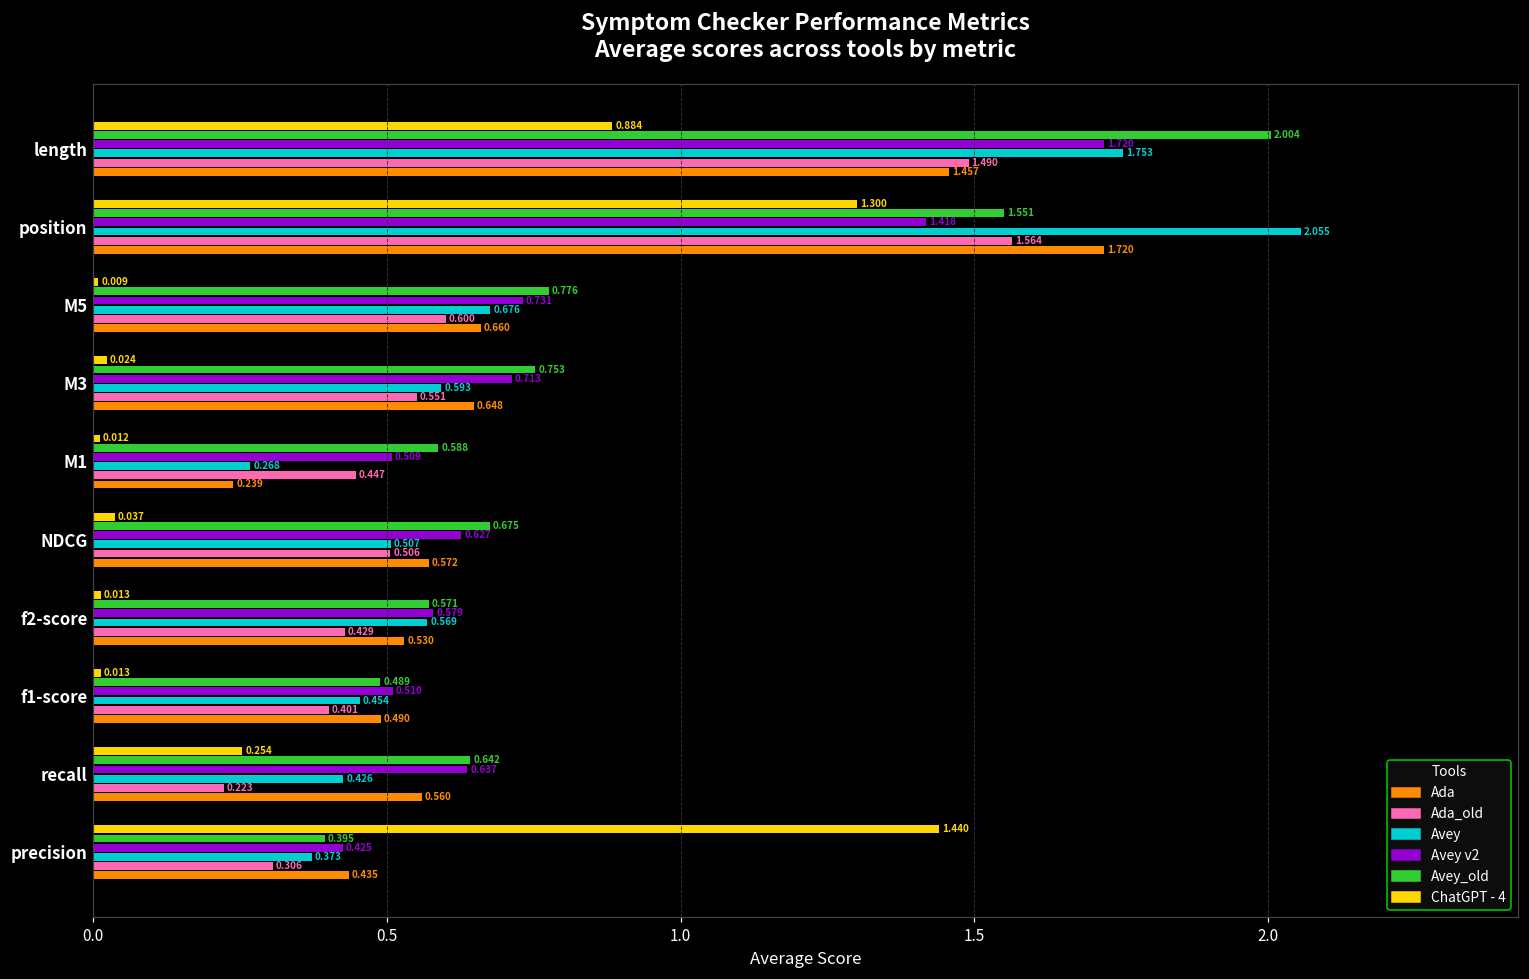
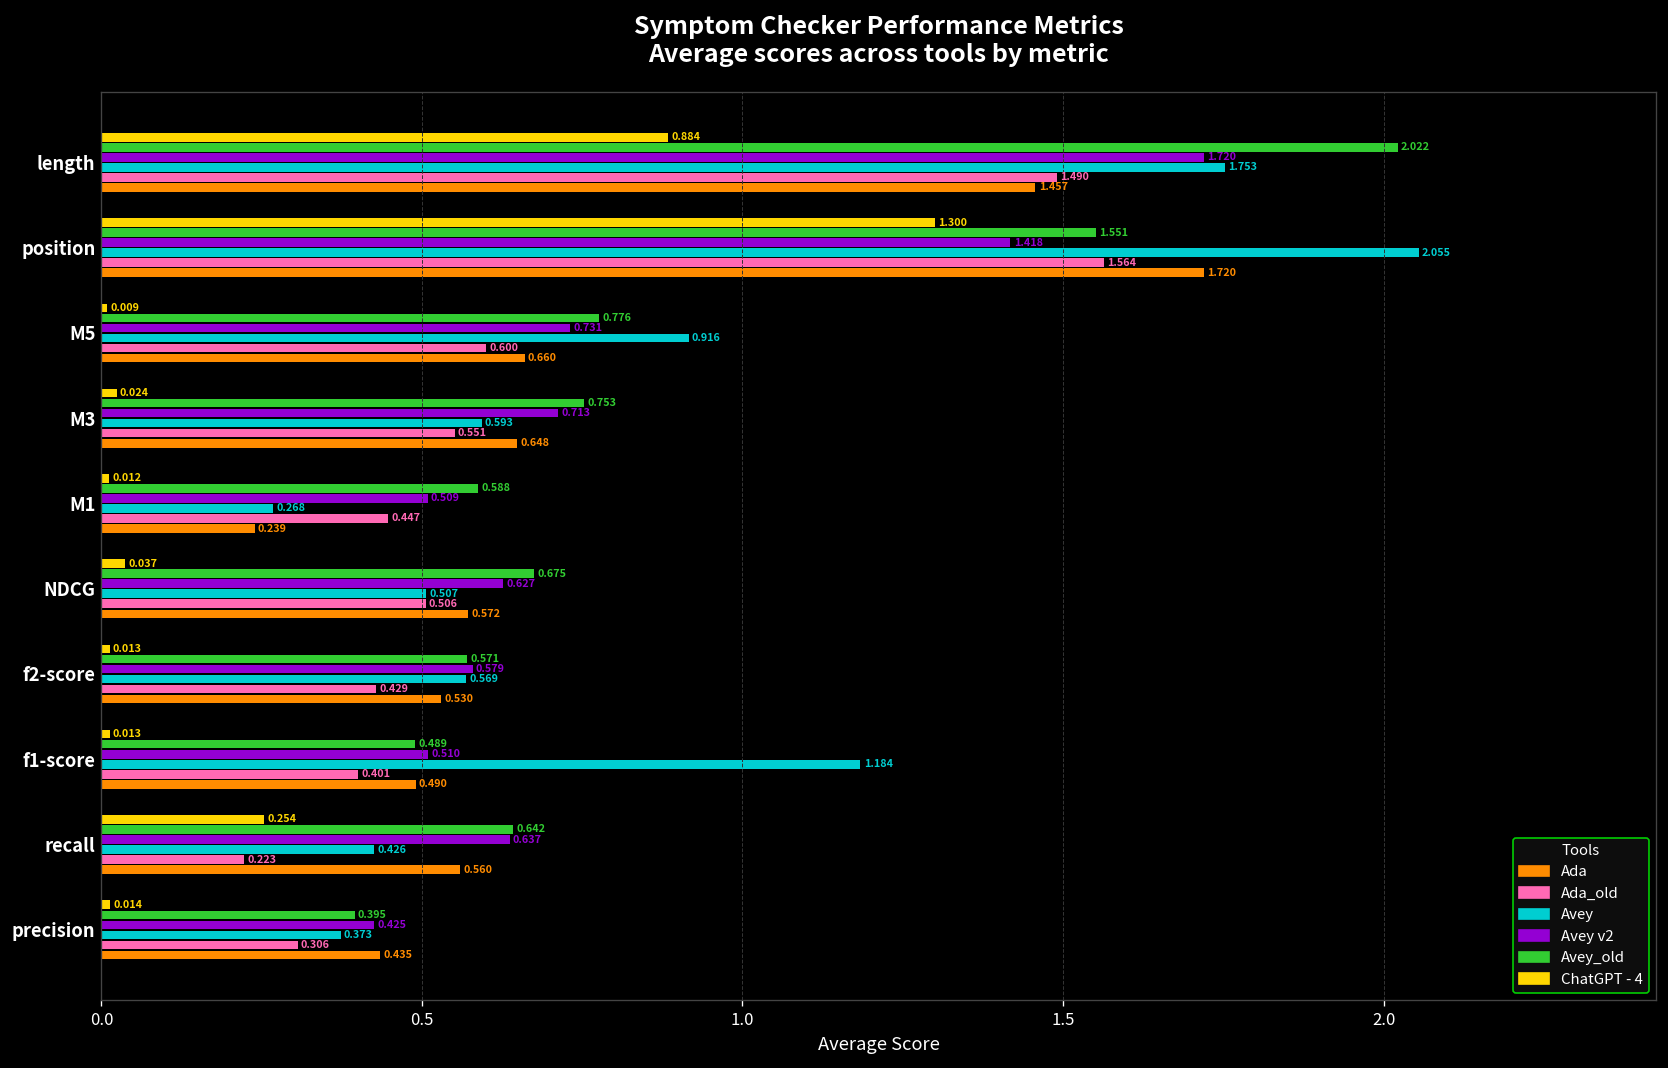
  {
    "Ada": {
      "length": 1.457,
      "position": 1.720,
      "M5": 0.660,
      "M3": 0.648,
      "M1": 0.239,
      "NDCG": 0.572,
      "f2-score": 0.530,
      "f1-score": 0.490,
      "recall": 0.560,
      "precision": 0.435
    },
    "Ada_old": {
      "length": 1.490,
      "position": 1.564,
      "M5": 0.600,
      "M3": 0.551,
      "M1": 0.447,
      "NDCG": 0.506,
      "f2-score": 0.429,
      "f1-score": 0.401,
      "recall": 0.223,
      "precision": 0.306
    },
    "Avey": {
      "length": 1.753,
      "position": 2.055,
-     "M5": 0.676,
+     "M5": 0.916,
      "M3": 0.593,
      "M1": 0.268,
      "NDCG": 0.507,
      "f2-score": 0.569,
-     "f1-score": 0.454,
+     "f1-score": 1.184,
      "recall": 0.426,
      "precision": 0.373
    },
    "Avey v2": {
      "length": 1.720,
      "position": 1.418,
      "M5": 0.731,
      "M3": 0.713,
      "M1": 0.509,
      "NDCG": 0.627,
      "f2-score": 0.579,
      "f1-score": 0.510,
      "recall": 0.637,
      "precision": 0.425
    },
    "Avey_old": {
-     "length": 2.004,
+     "length": 2.022,
      "position": 1.551,
      "M5": 0.776,
      "M3": 0.753,
      "M1": 0.588,
      "NDCG": 0.675,
      "f2-score": 0.571,
      "f1-score": 0.489,
      "recall": 0.642,
      "precision": 0.395
    },
    "ChatGPT - 4": {
      "length": 0.884,
      "position": 1.300,
      "M5": 0.009,
      "M3": 0.024,
      "M1": 0.012,
      "NDCG": 0.037,
      "f2-score": 0.013,
      "f1-score": 0.013,
      "recall": 0.254,
-     "precision": 1.440
+     "precision": 0.014
    }
  }
